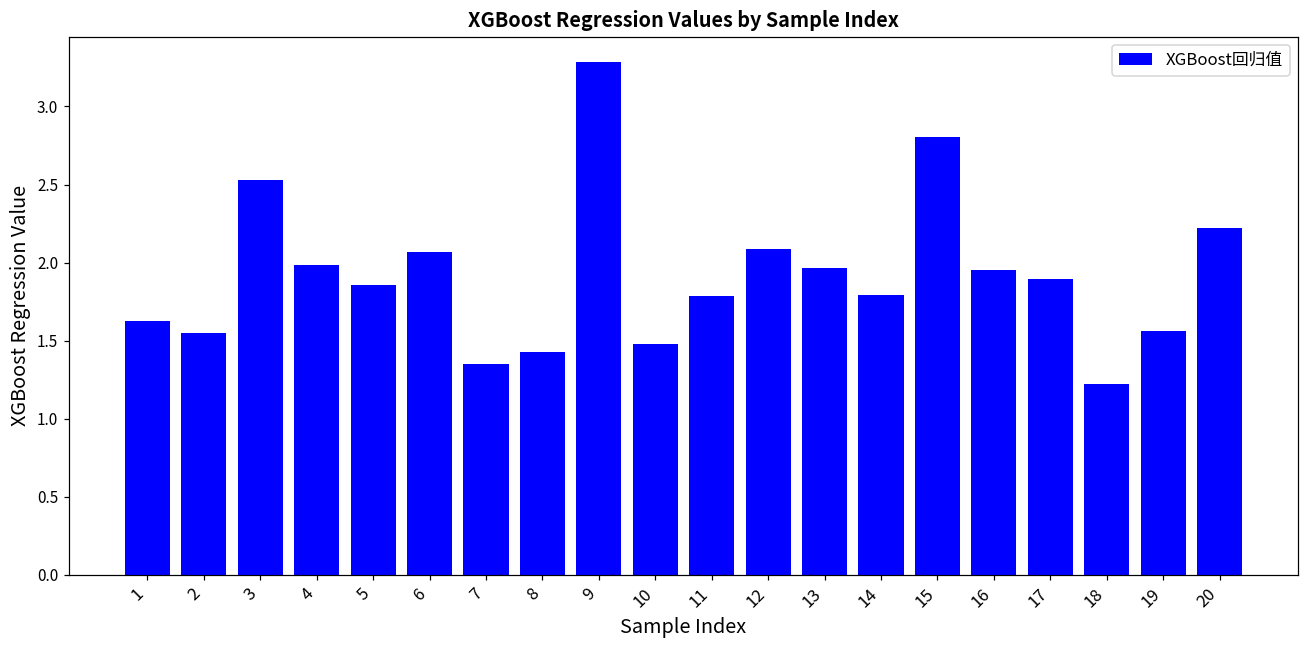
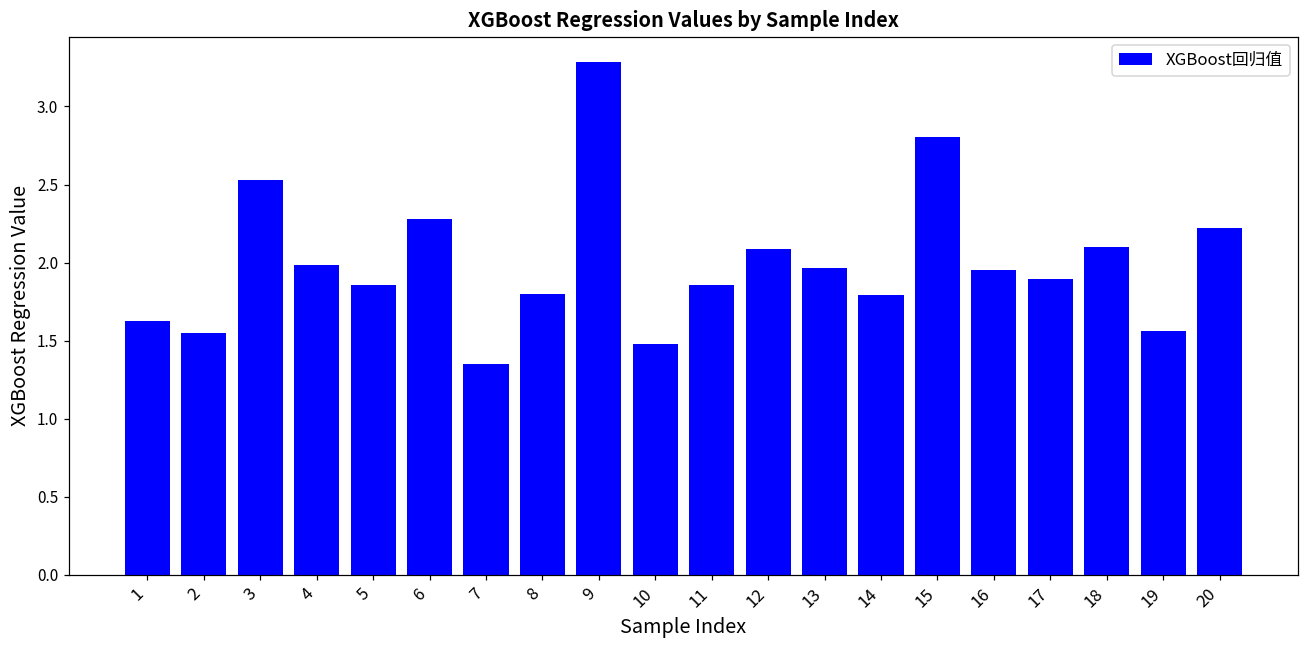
  {
    "1": 1.62,
    "2": 1.55,
    "3": 2.53,
    "4": 1.99,
    "5": 1.86,
-   "6": 2.06,
+   "6": 2.28,
    "7": 1.35,
-   "8": 1.43,
+   "8": 1.80,
    "9": 3.28,
    "10": 1.48,
-   "11": 1.79,
+   "11": 1.86,
    "12": 2.09,
    "13": 1.97,
    "14": 1.79,
    "15": 2.81,
    "16": 1.95,
    "17": 1.89,
-   "18": 1.23,
+   "18": 2.10,
    "19": 1.56,
    "20": 2.22
  }
